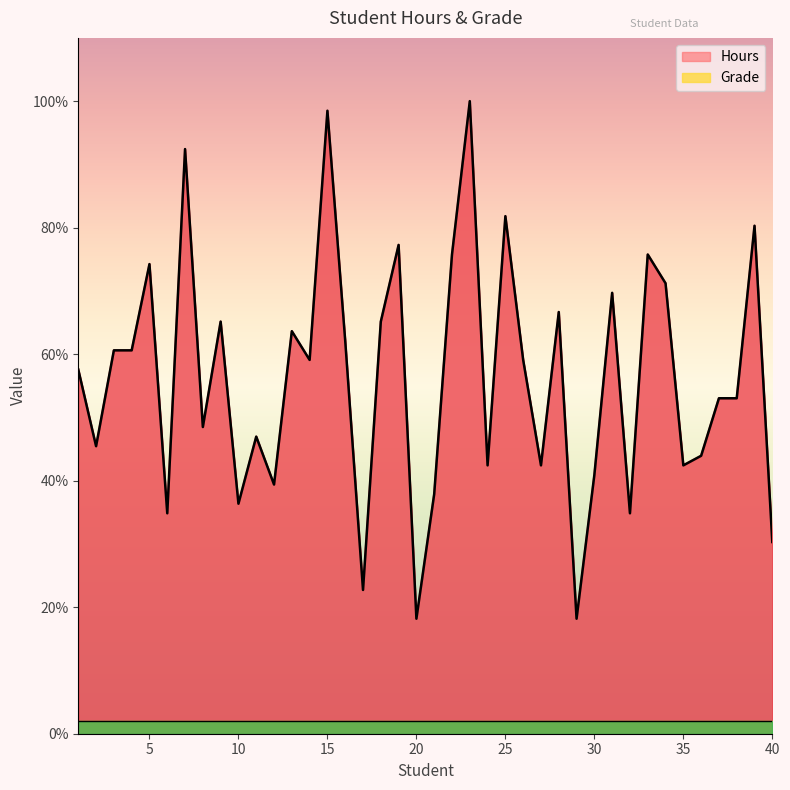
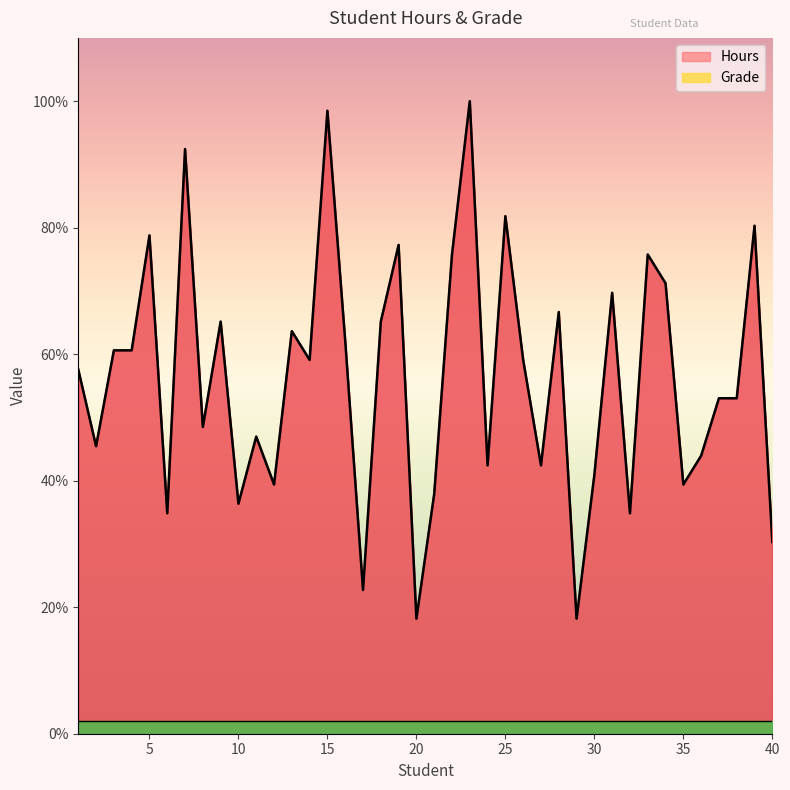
  {
    "Hours": {
-     "5": "74%",
+     "5": "79%",
      "10": "36%",
      "15": "98%",
      "20": "18%",
      "25": "82%",
      "30": "41%",
-     "35": "42%",
+     "35": "39%",
      "40": "30%"
    },
    "Grade": {
      "5": "2%",
      "10": "2%",
      "15": "2%",
      "20": "2%",
      "25": "2%",
      "30": "2%",
      "35": "2%",
      "40": "2%"
    }
  }
